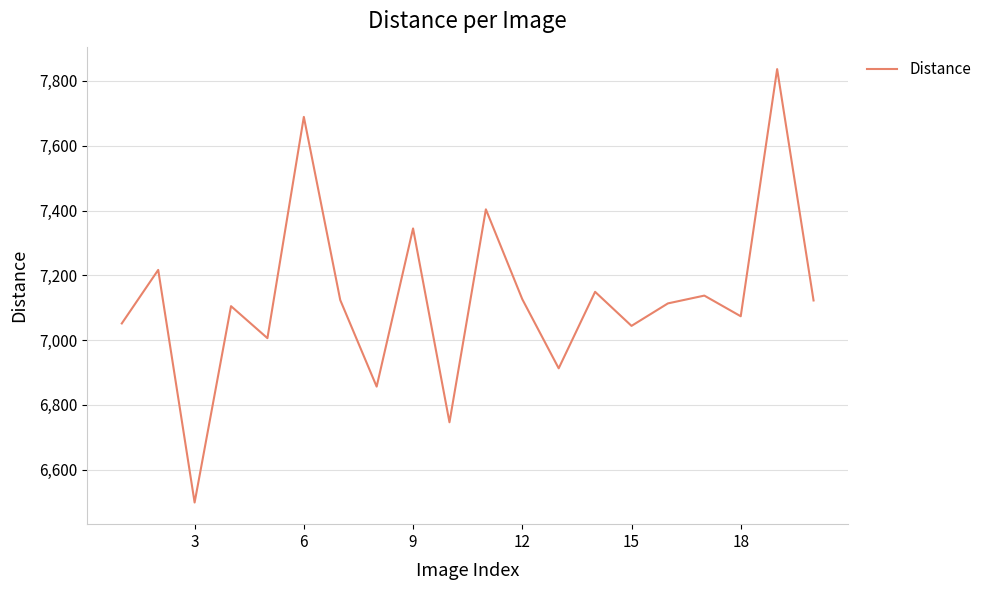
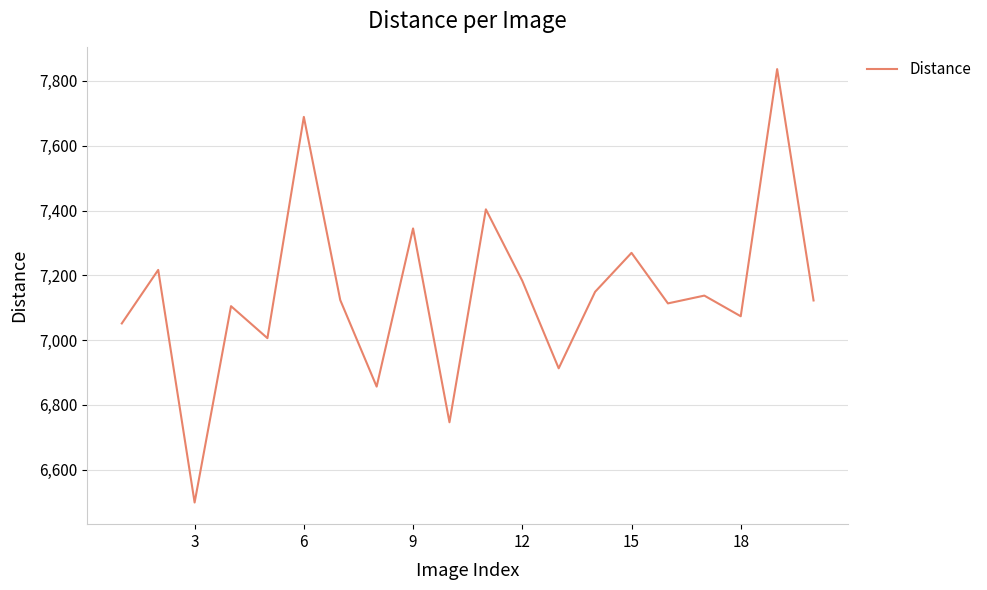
  {
    "3": "6,500",
    "6": "7,690",
    "9": "7,340",
-   "12": "7,130",
-   "15": "7,040",
+   "12": "7,180",
+   "15": "7,270",
    "18": "7,070"
  }
